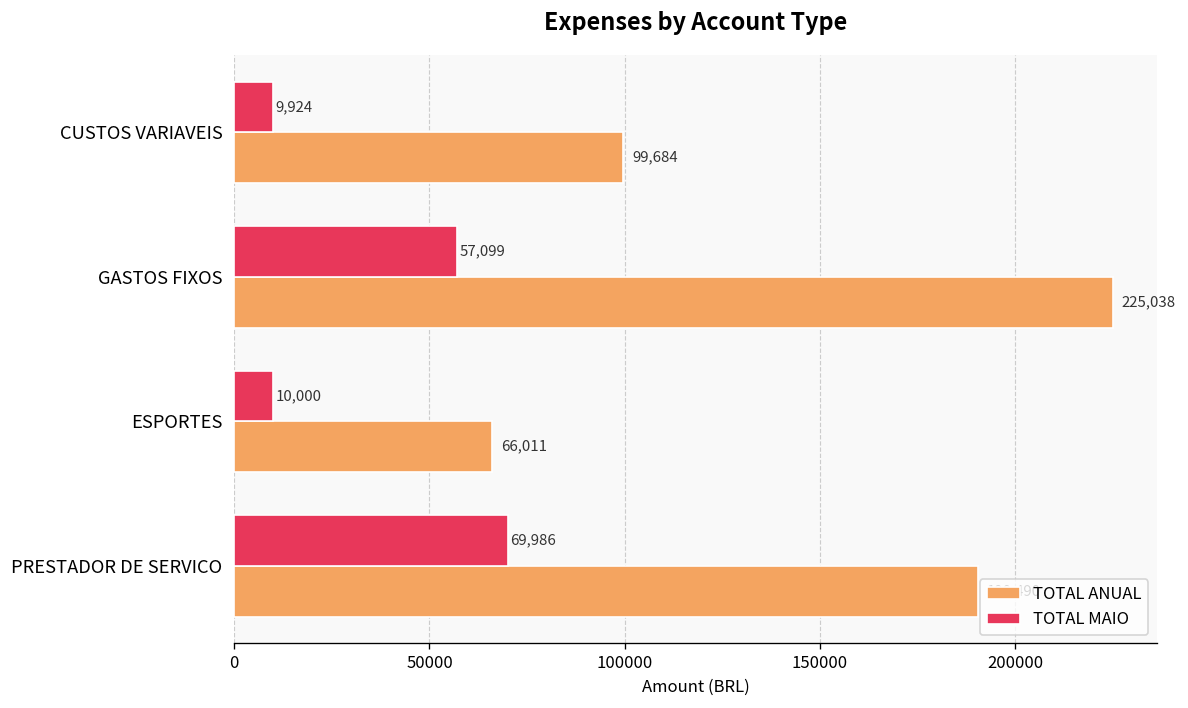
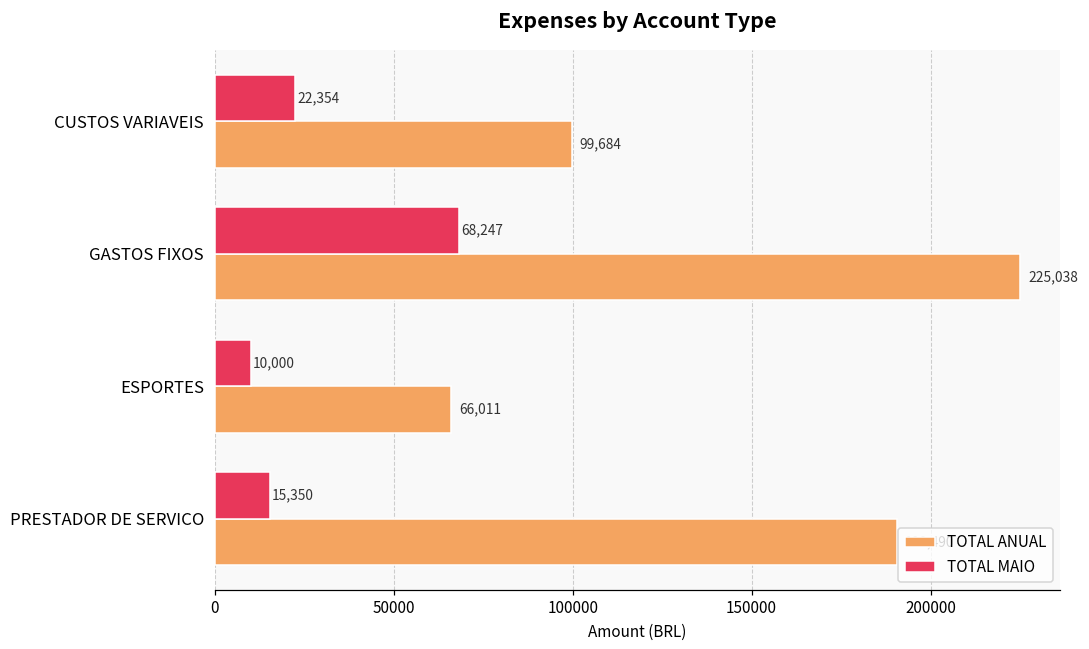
  {
    "TOTAL ANUAL": {
      "CUSTOS VARIAVEIS": "99,684",
      "GASTOS FIXOS": "225,038",
      "ESPORTES": "66,011"
    },
    "TOTAL MAIO": {
-     "CUSTOS VARIAVEIS": "9,924",
-     "GASTOS FIXOS": "57,099",
+     "CUSTOS VARIAVEIS": "22,354",
+     "GASTOS FIXOS": "68,247",
      "ESPORTES": "10,000",
-     "PRESTADOR DE SERVICO": "69,986"
+     "PRESTADOR DE SERVICO": "15,350"
    }
  }
